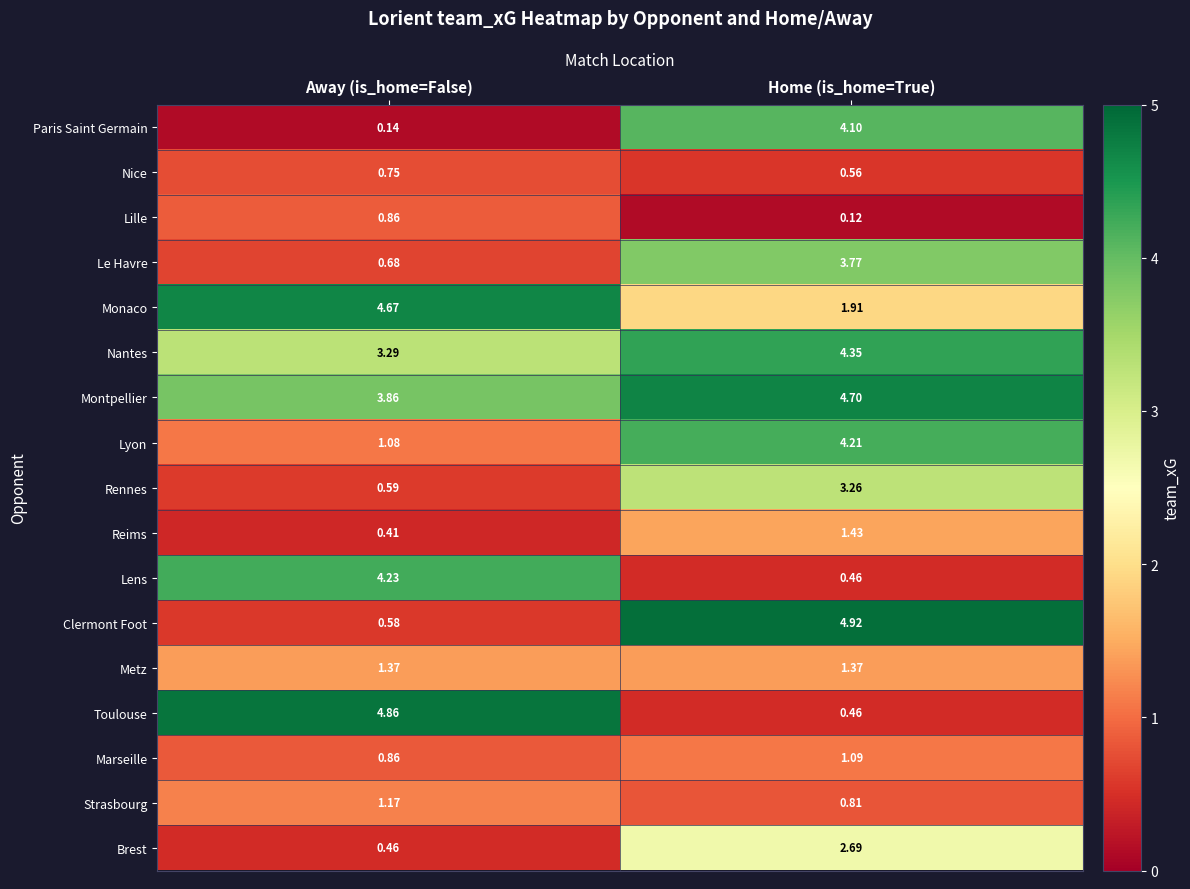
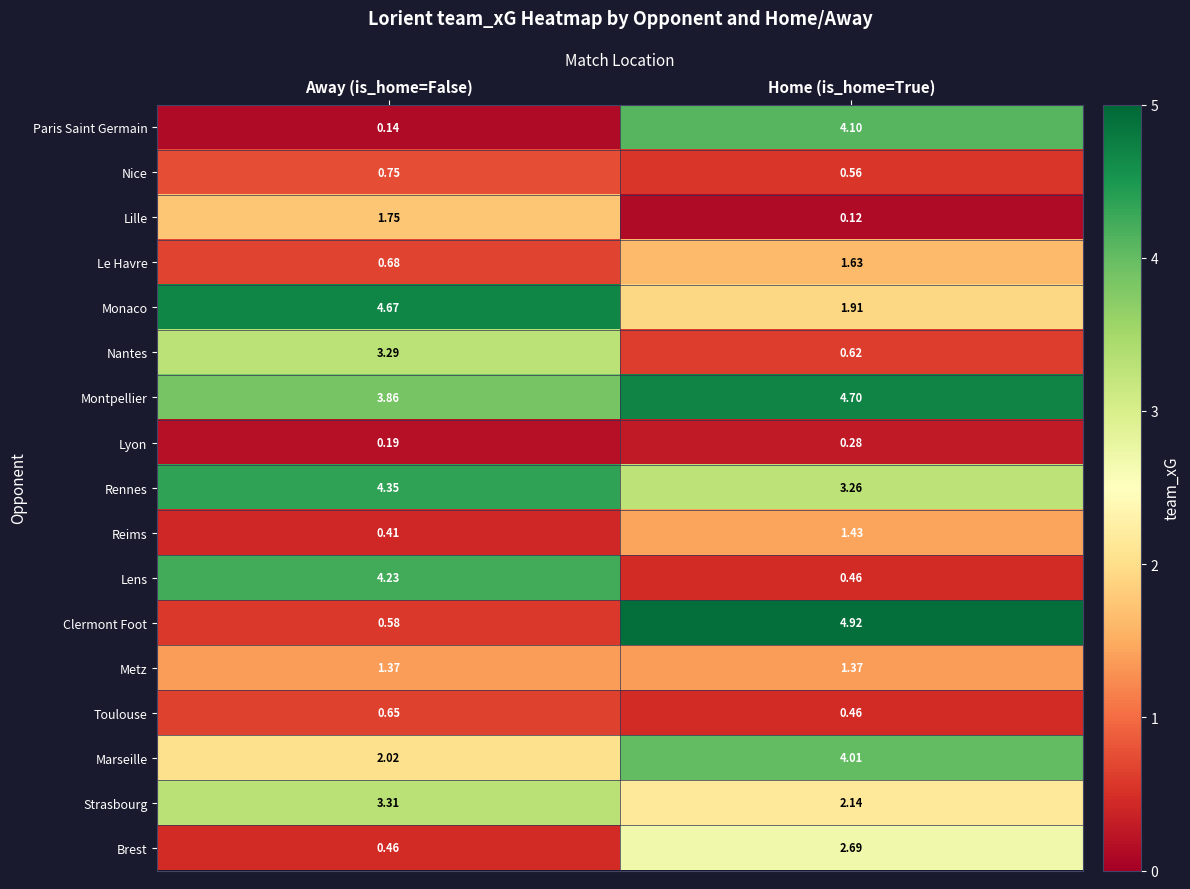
  {
    "Paris Saint Germain": {
      "Away (is_home=False)": 0.14,
      "Home (is_home=True)": 4.10
    },
    "Nice": {
      "Away (is_home=False)": 0.75,
      "Home (is_home=True)": 0.56
    },
    "Lille": {
-     "Away (is_home=False)": 0.86,
+     "Away (is_home=False)": 1.75,
      "Home (is_home=True)": 0.12
    },
    "Le Havre": {
      "Away (is_home=False)": 0.68,
-     "Home (is_home=True)": 3.77
+     "Home (is_home=True)": 1.63
    },
    "Monaco": {
      "Away (is_home=False)": 4.67,
      "Home (is_home=True)": 1.91
    },
    "Nantes": {
      "Away (is_home=False)": 3.29,
-     "Home (is_home=True)": 4.35
+     "Home (is_home=True)": 0.62
    },
    "Montpellier": {
      "Away (is_home=False)": 3.86,
      "Home (is_home=True)": 4.70
    },
    "Lyon": {
-     "Away (is_home=False)": 1.08,
-     "Home (is_home=True)": 4.21
+     "Away (is_home=False)": 0.19,
+     "Home (is_home=True)": 0.28
    },
    "Rennes": {
-     "Away (is_home=False)": 0.59,
+     "Away (is_home=False)": 4.35,
      "Home (is_home=True)": 3.26
    },
    "Reims": {
      "Away (is_home=False)": 0.41,
      "Home (is_home=True)": 1.43
    },
    "Lens": {
      "Away (is_home=False)": 4.23,
      "Home (is_home=True)": 0.46
    },
    "Clermont Foot": {
      "Away (is_home=False)": 0.58,
      "Home (is_home=True)": 4.92
    },
    "Metz": {
      "Away (is_home=False)": 1.37,
      "Home (is_home=True)": 1.37
    },
    "Toulouse": {
-     "Away (is_home=False)": 4.86,
+     "Away (is_home=False)": 0.65,
      "Home (is_home=True)": 0.46
    },
    "Marseille": {
-     "Away (is_home=False)": 0.86,
-     "Home (is_home=True)": 1.09
+     "Away (is_home=False)": 2.02,
+     "Home (is_home=True)": 4.01
    },
    "Strasbourg": {
-     "Away (is_home=False)": 1.17,
-     "Home (is_home=True)": 0.81
+     "Away (is_home=False)": 3.31,
+     "Home (is_home=True)": 2.14
    },
    "Brest": {
      "Away (is_home=False)": 0.46,
      "Home (is_home=True)": 2.69
    }
  }
